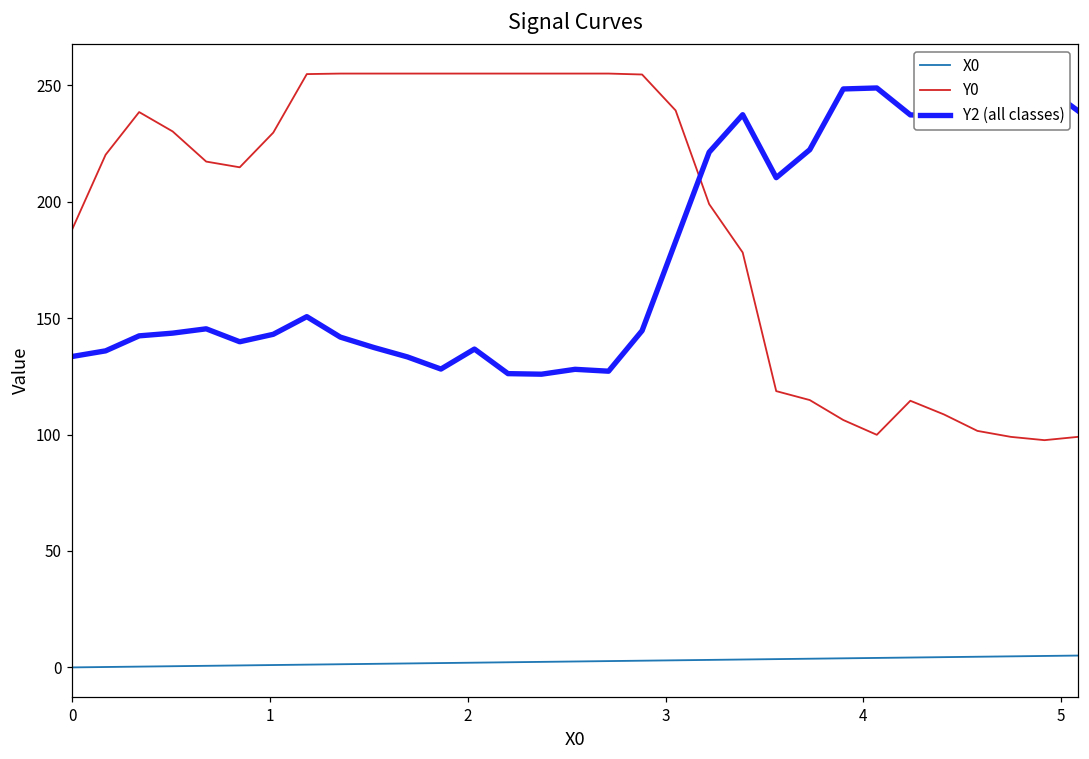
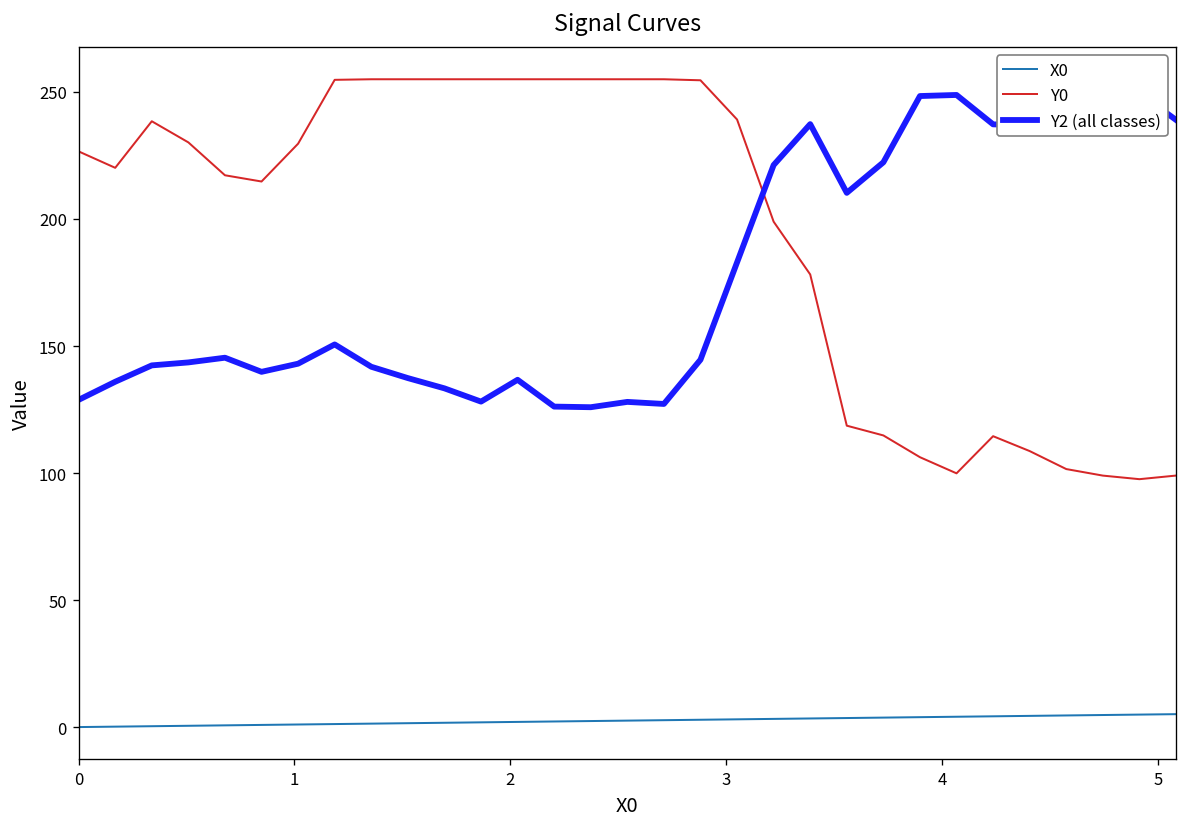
  {
    "X0": {
      "0": 0
    },
    "Y0": {
-     "0": 188
+     "0": 227
    },
    "Y2 (all classes)": {
-     "0": 134
+     "0": 129
    }
  }
